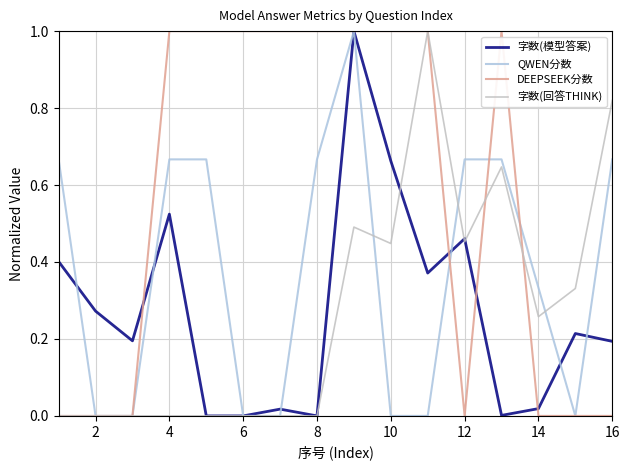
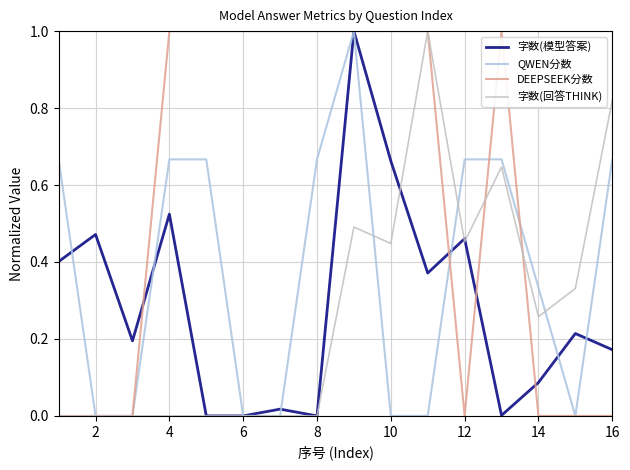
  {
    "字数(模型答案)": {
-     "2": 0.27,
+     "2": 0.47,
      "4": 0.52,
      "10": 0.66,
      "12": 0.46,
-     "14": 0.02,
-     "16": 0.19
+     "14": 0.09,
+     "16": 0.17
    },
    "DEEPSEEK分数": {
      "4": 1.00,
      "6": 1.00,
      "8": 1.00,
      "10": 1.00,
      "12": 0.00,
      "14": 0.00,
      "16": 0.00
    }
  }
